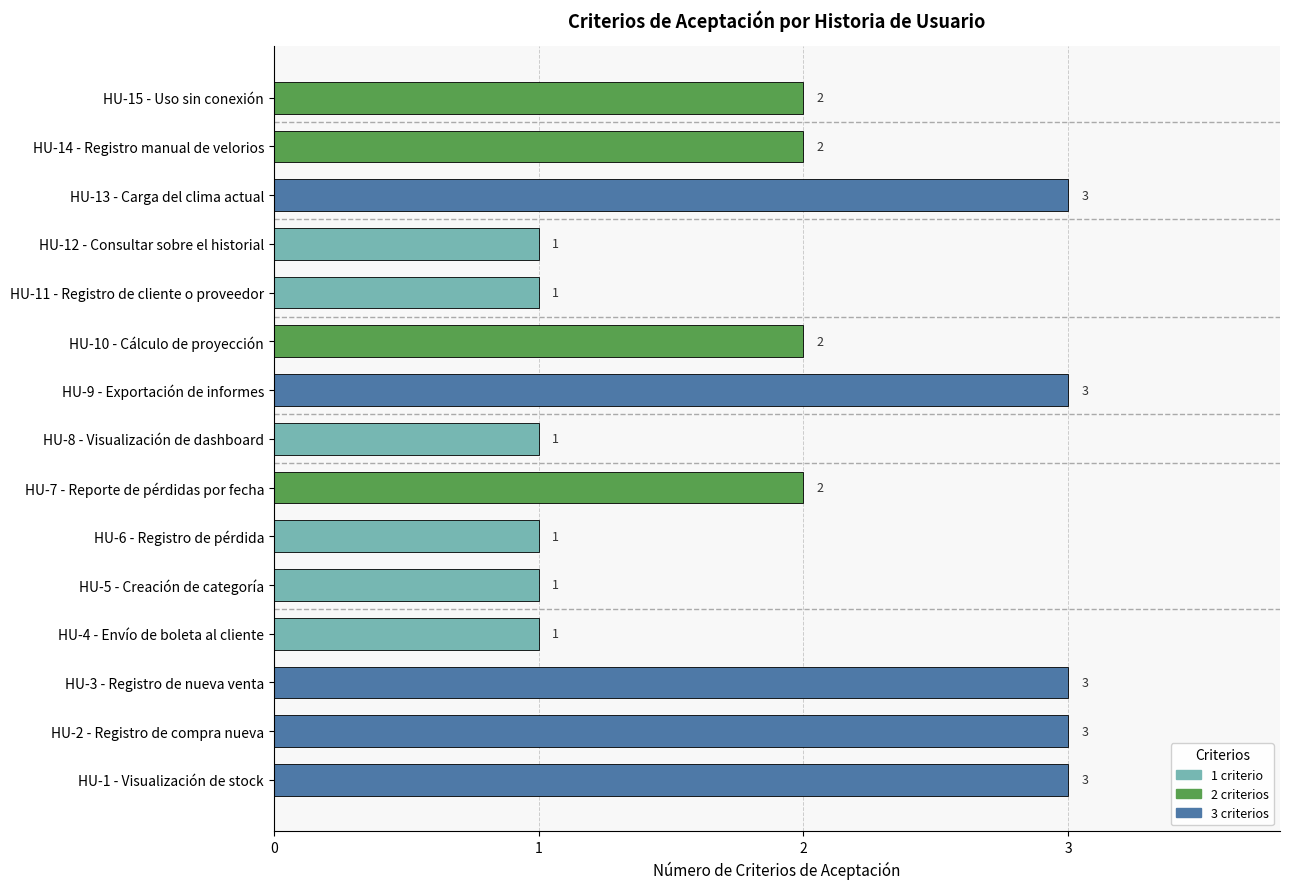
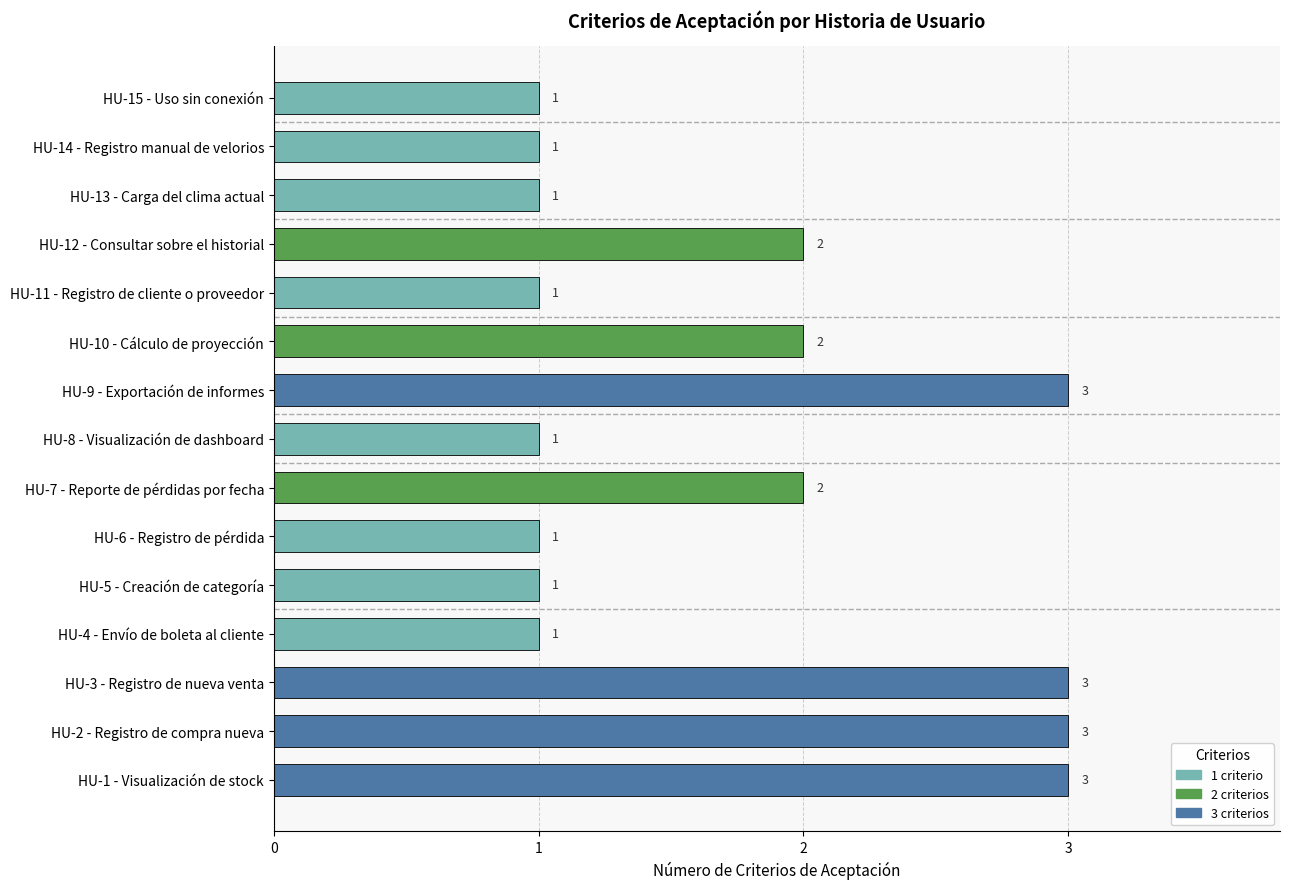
  {
-   "HU-15 - Uso sin conexión": 2,
-   "HU-14 - Registro manual de velorios": 2,
-   "HU-13 - Carga del clima actual": 3,
-   "HU-12 - Consultar sobre el historial": 1,
+   "HU-15 - Uso sin conexión": 1,
+   "HU-14 - Registro manual de velorios": 1,
+   "HU-13 - Carga del clima actual": 1,
+   "HU-12 - Consultar sobre el historial": 2,
    "HU-11 - Registro de cliente o proveedor": 1,
    "HU-10 - Cálculo de proyección": 2,
    "HU-9 - Exportación de informes": 3,
    "HU-8 - Visualización de dashboard": 1,
    "HU-7 - Reporte de pérdidas por fecha": 2,
    "HU-6 - Registro de pérdida": 1,
    "HU-5 - Creación de categoría": 1,
    "HU-4 - Envío de boleta al cliente": 1,
    "HU-3 - Registro de nueva venta": 3,
    "HU-2 - Registro de compra nueva": 3,
    "HU-1 - Visualización de stock": 3
  }
